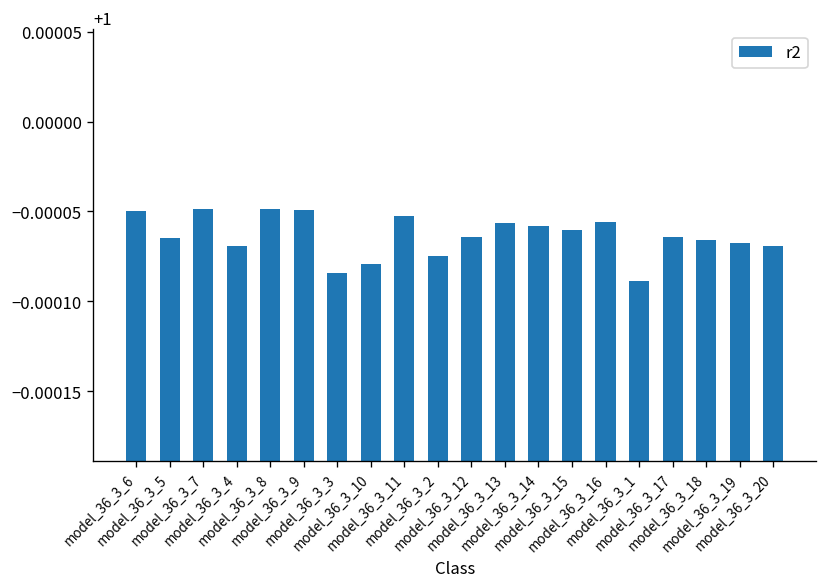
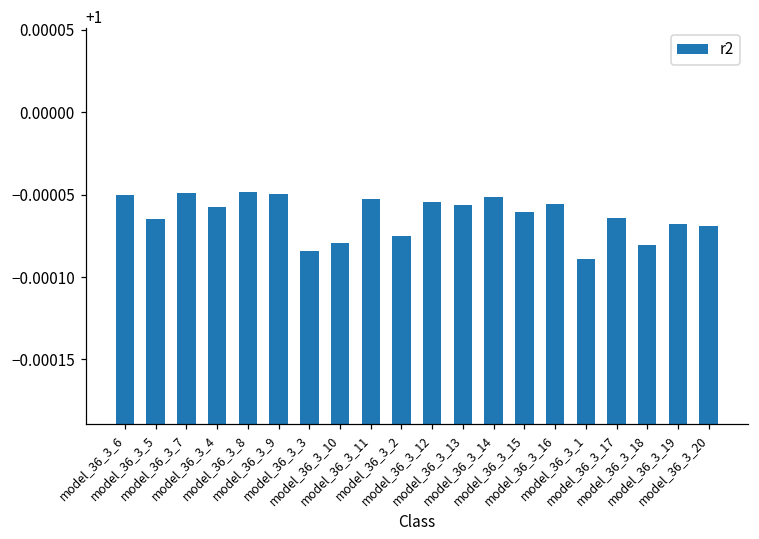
  {
    "model_36_3_6": 0.999950,
    "model_36_3_5": 0.999935,
    "model_36_3_7": 0.999951,
-   "model_36_3_4": 0.999930,
+   "model_36_3_4": 0.999943,
    "model_36_3_8": 0.999951,
    "model_36_3_9": 0.999951,
    "model_36_3_3": 0.999916,
    "model_36_3_10": 0.999921,
    "model_36_3_11": 0.999948,
    "model_36_3_2": 0.999925,
-   "model_36_3_12": 0.999936,
+   "model_36_3_12": 0.999946,
    "model_36_3_13": 0.999944,
-   "model_36_3_14": 0.999942,
+   "model_36_3_14": 0.999948,
    "model_36_3_15": 0.999940,
    "model_36_3_16": 0.999944,
    "model_36_3_1": 0.999911,
    "model_36_3_17": 0.999936,
-   "model_36_3_18": 0.999934,
+   "model_36_3_18": 0.999919,
    "model_36_3_19": 0.999932,
    "model_36_3_20": 0.999931
  }
